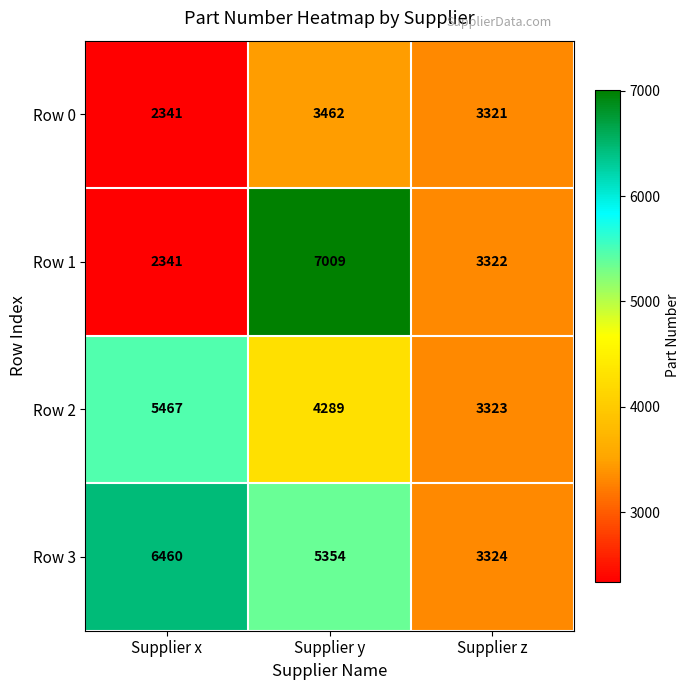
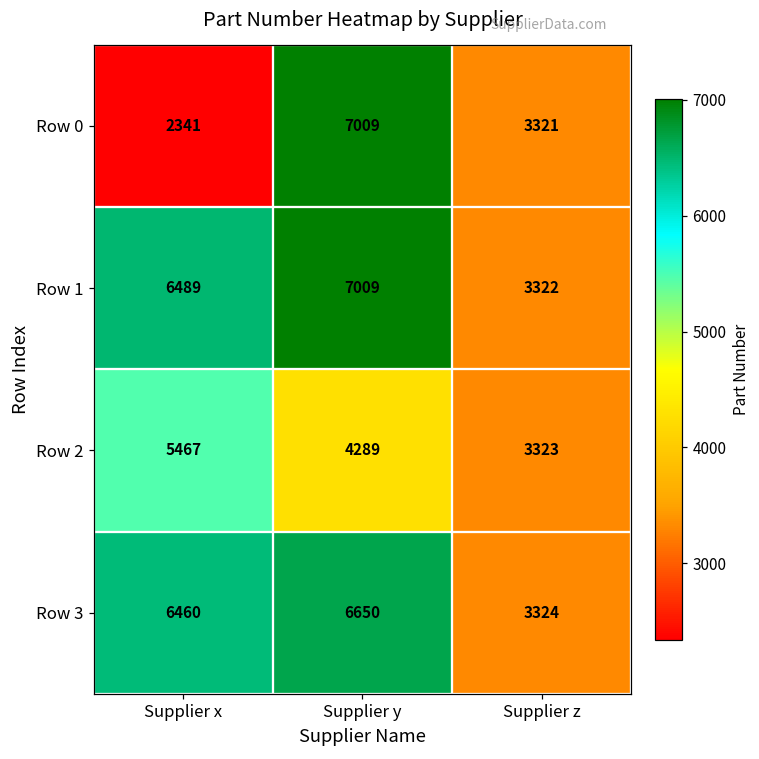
  {
    "Row 0": {
      "Supplier x": 2341,
-     "Supplier y": 3462,
+     "Supplier y": 7009,
      "Supplier z": 3321
    },
    "Row 1": {
-     "Supplier x": 2341,
+     "Supplier x": 6489,
      "Supplier y": 7009,
      "Supplier z": 3322
    },
    "Row 2": {
      "Supplier x": 5467,
      "Supplier y": 4289,
      "Supplier z": 3323
    },
    "Row 3": {
      "Supplier x": 6460,
-     "Supplier y": 5354,
+     "Supplier y": 6650,
      "Supplier z": 3324
    }
  }
